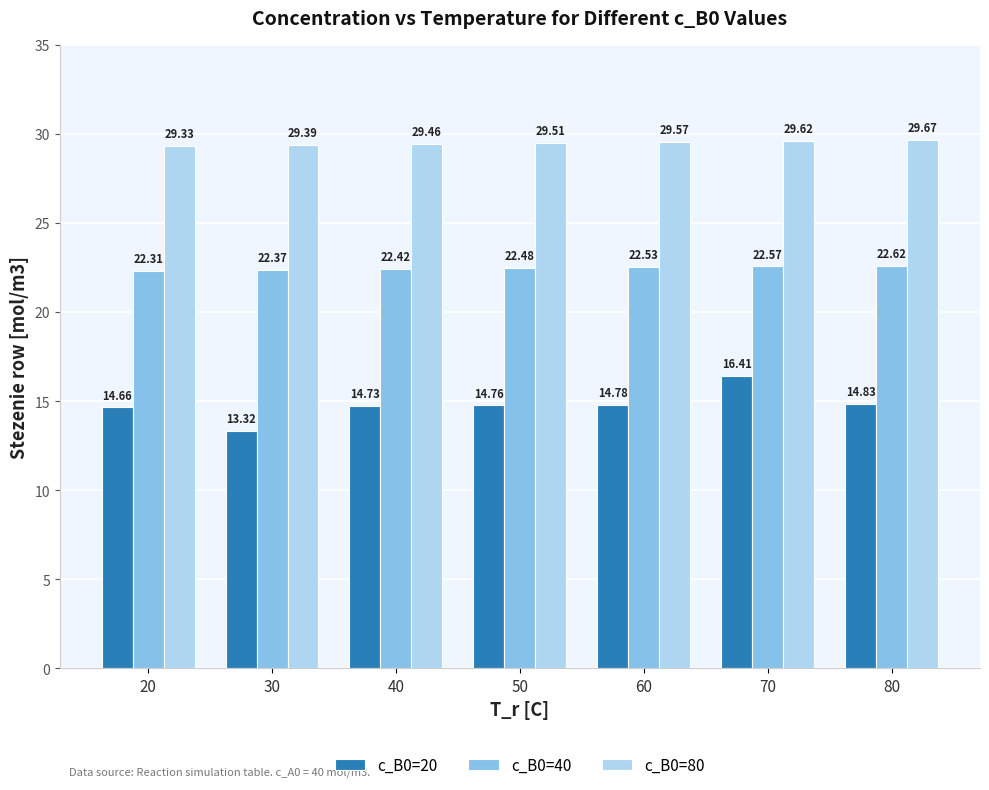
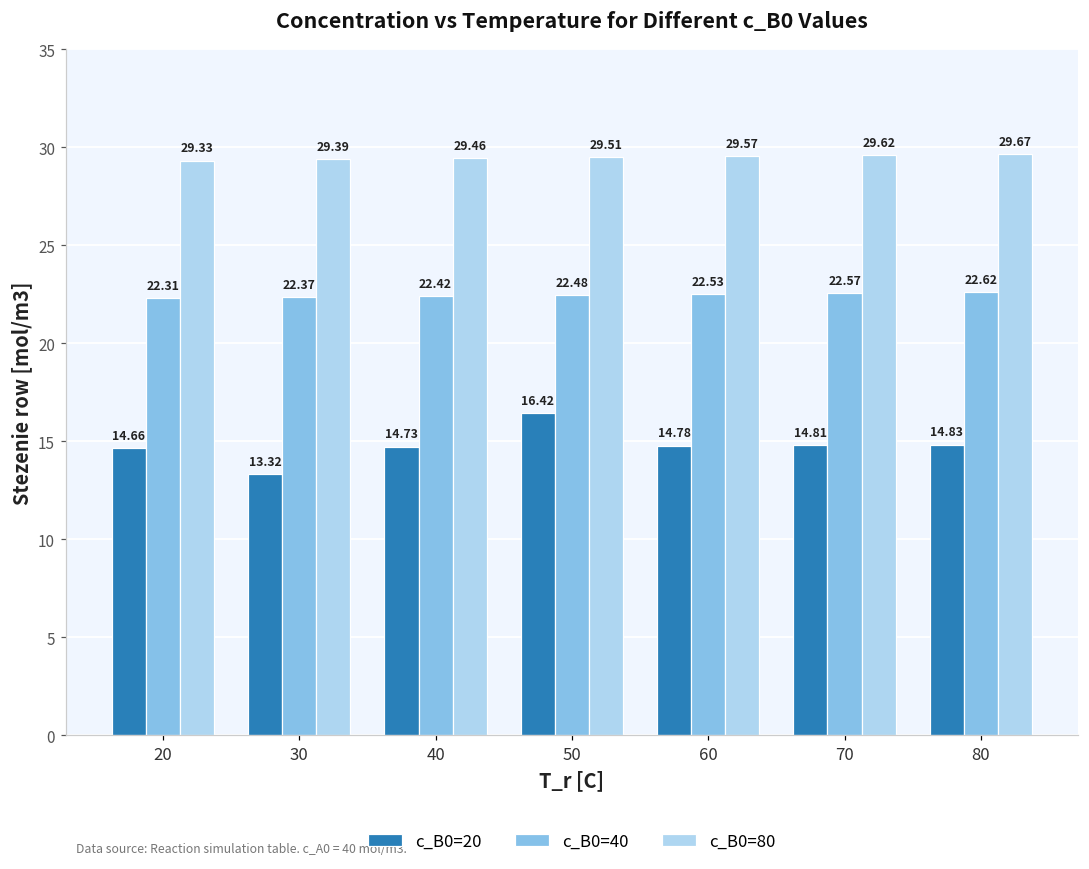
  {
    "c_B0=20": {
      "20": 14.66,
      "30": 13.32,
      "40": 14.73,
-     "50": 14.76,
+     "50": 16.42,
      "60": 14.78,
-     "70": 16.41,
+     "70": 14.81,
      "80": 14.83
    }
  }
